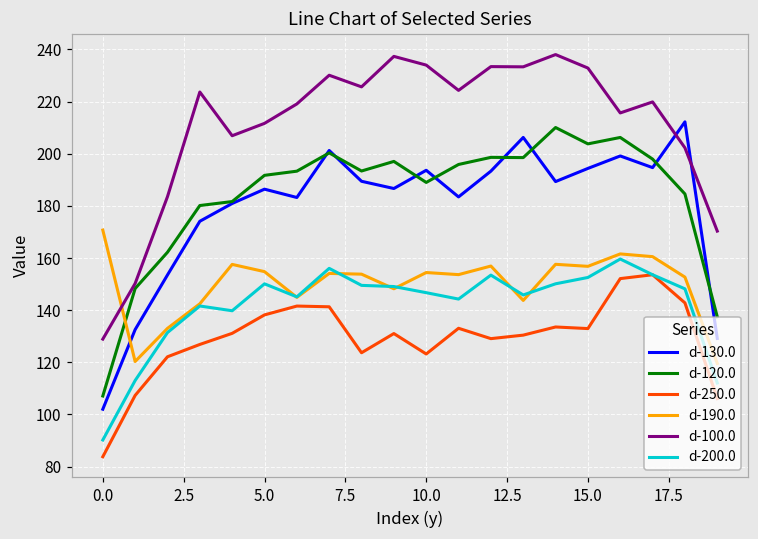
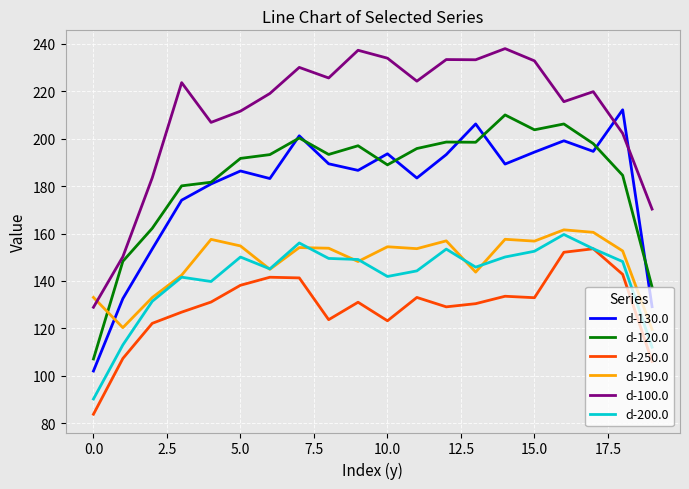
  {
    "d-130.0": {
      "0.0": 102,
      "5.0": 186,
      "10.0": 194,
      "15.0": 194
    },
    "d-120.0": {
      "0.0": 107,
      "5.0": 192,
      "10.0": 189,
      "15.0": 204
    },
    "d-250.0": {
      "0.0": 84,
      "5.0": 138,
      "10.0": 123,
      "15.0": 133
    },
    "d-190.0": {
-     "0.0": 171,
+     "0.0": 133,
      "5.0": 155,
      "10.0": 154,
      "15.0": 157
    },
    "d-100.0": {
      "0.0": 129,
      "5.0": 212,
      "10.0": 234,
      "15.0": 233
    },
    "d-200.0": {
      "0.0": 90,
      "5.0": 150,
-     "10.0": 147,
+     "10.0": 142,
      "15.0": 153
    }
  }
